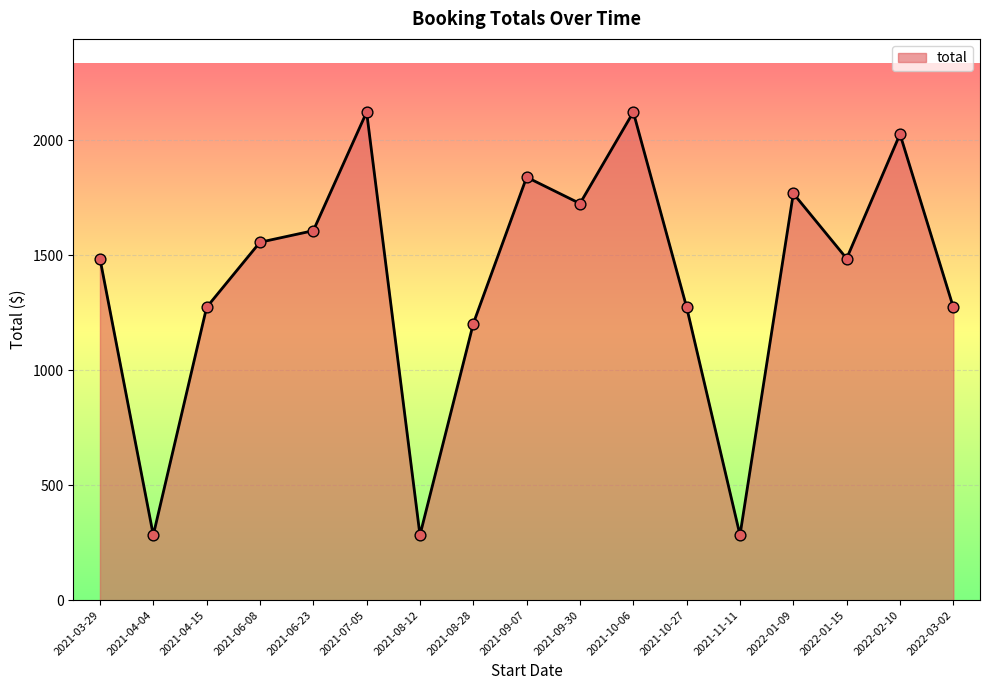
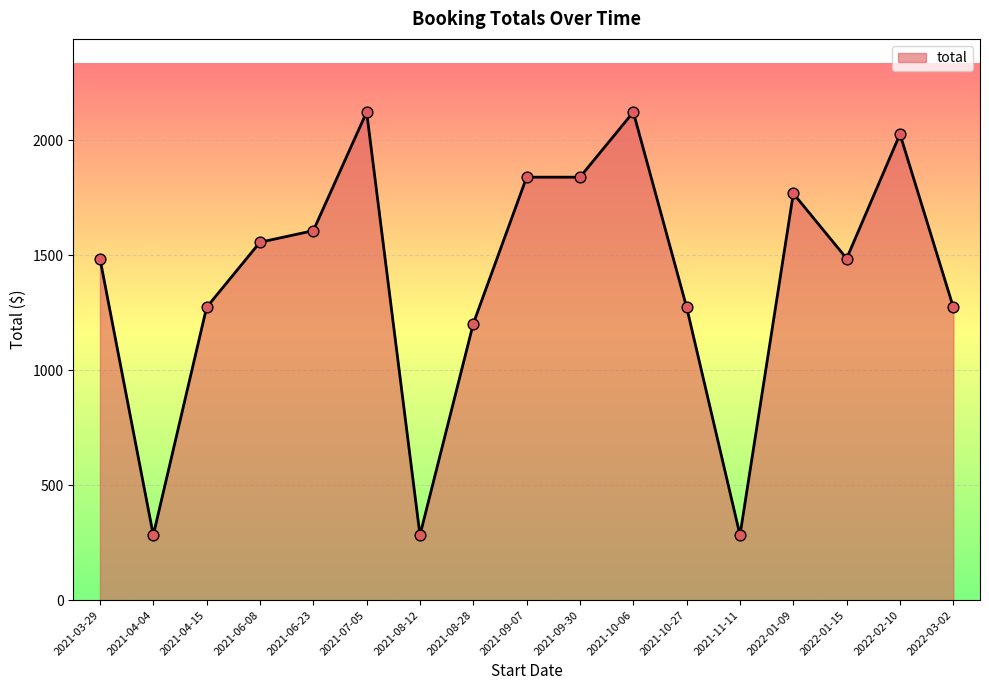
  {
    "2021-03-29": 1490,
    "2021-04-04": 280,
    "2021-04-15": 1270,
    "2021-06-08": 1560,
    "2021-06-23": 1610,
    "2021-07-05": 2120,
    "2021-08-12": 280,
    "2021-08-28": 1200,
    "2021-09-07": 1840,
-   "2021-09-30": 1720,
+   "2021-09-30": 1840,
    "2021-10-06": 2120,
    "2021-10-27": 1270,
    "2021-11-11": 280,
    "2022-01-09": 1770,
    "2022-01-15": 1490,
    "2022-02-10": 2030,
    "2022-03-02": 1270
  }
